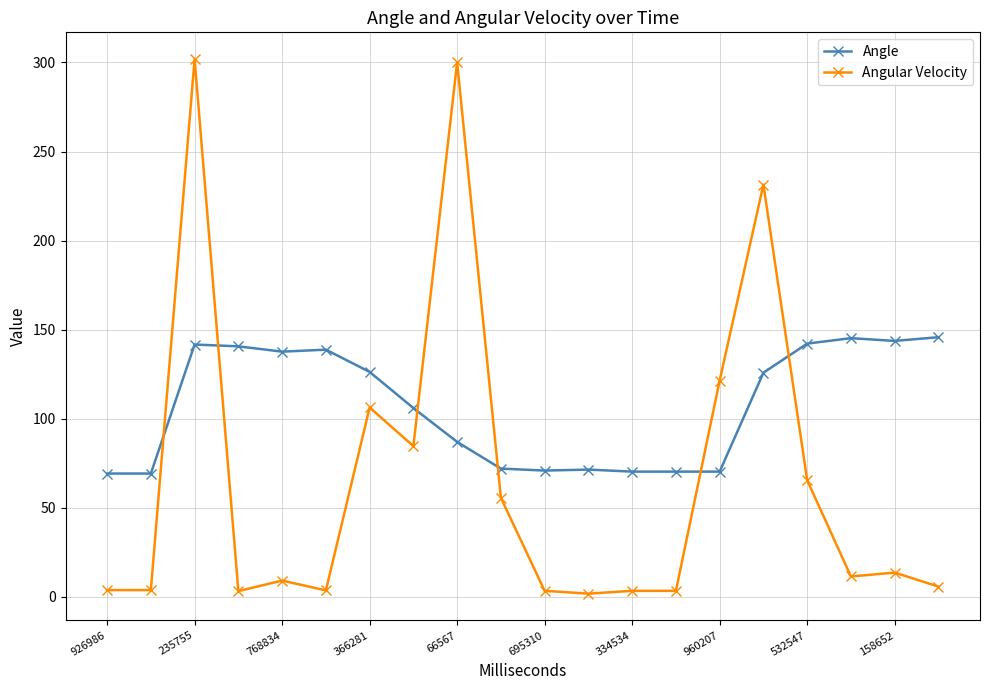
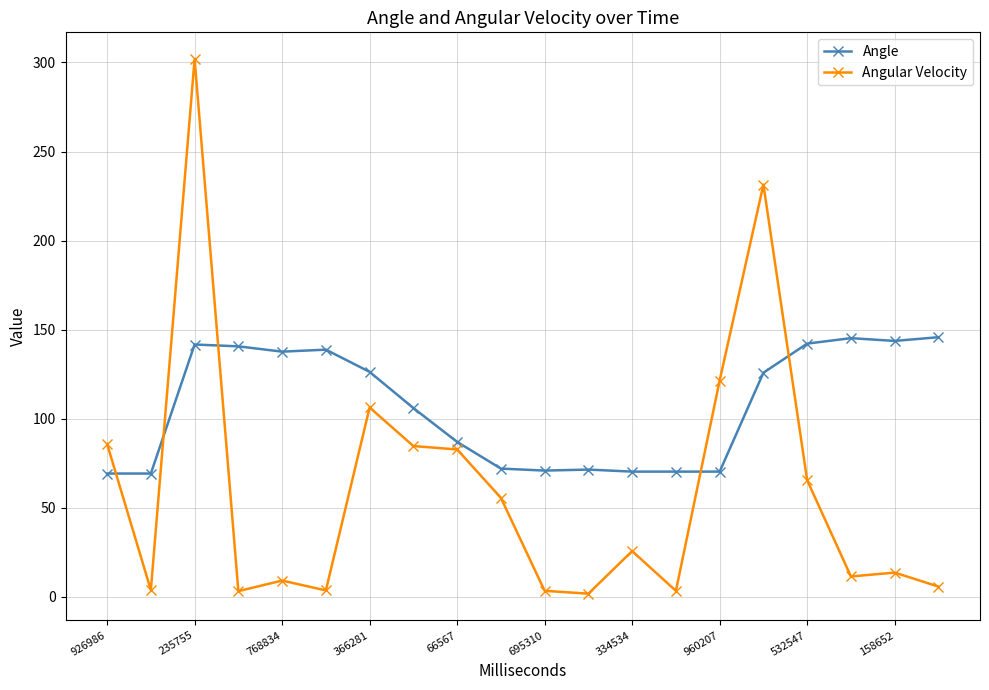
  {
    "Angle": {
      "926986": 69,
      "235755": 142,
      "768834": 138,
      "366281": 126,
      "66567": 87,
      "695310": 71,
      "334534": 70,
      "960207": 70,
      "532547": 142,
      "158652": 144
    },
    "Angular Velocity": {
-     "926986": 4,
+     "926986": 86,
      "235755": 302,
      "768834": 9,
      "366281": 106,
-     "66567": 300,
+     "66567": 83,
      "695310": 3,
-     "334534": 3,
+     "334534": 26,
      "960207": 121,
      "532547": 65,
      "158652": 14
    }
  }
